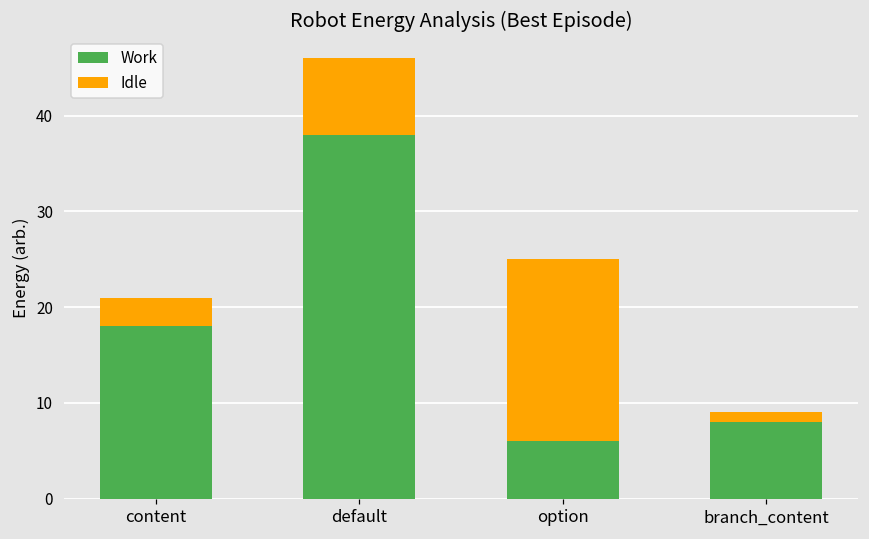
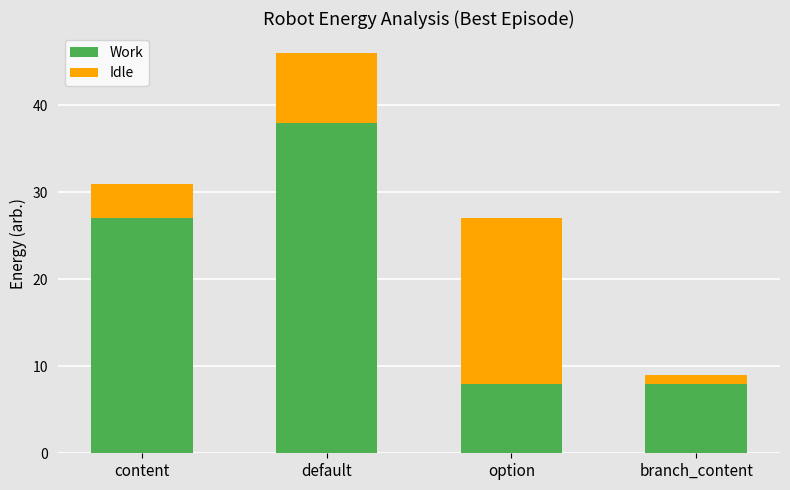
  {
    "Work": {
-     "content": 18,
+     "content": 27,
      "default": 38,
-     "option": 6,
+     "option": 8,
      "branch_content": 8
    },
    "Idle": {
-     "content": 3,
+     "content": 4,
      "default": 8,
      "option": 19,
      "branch_content": 1
    }
  }
